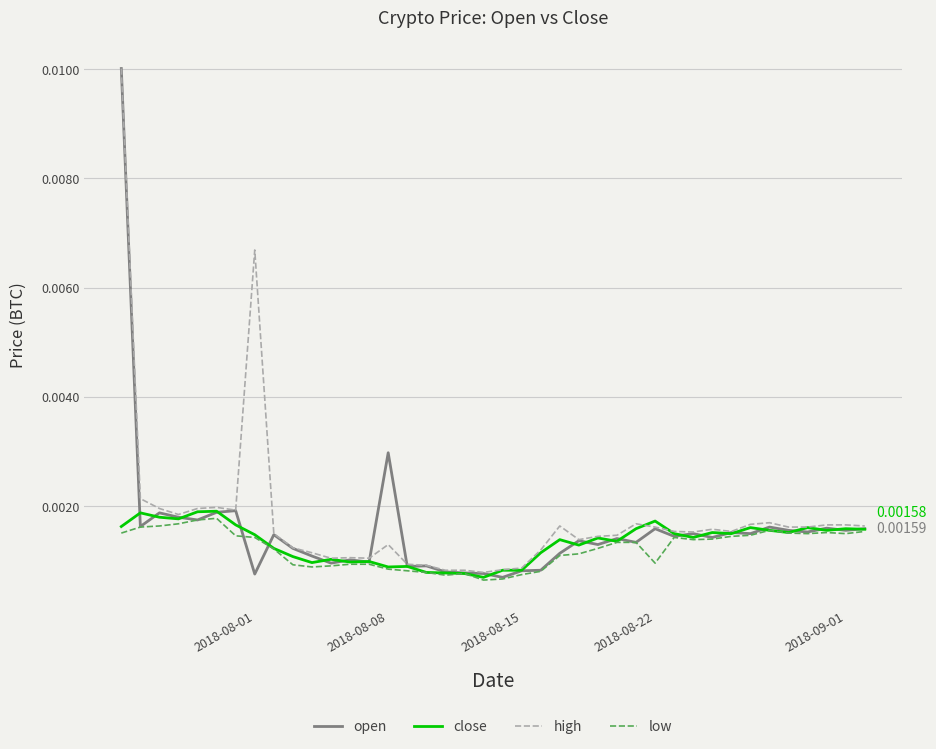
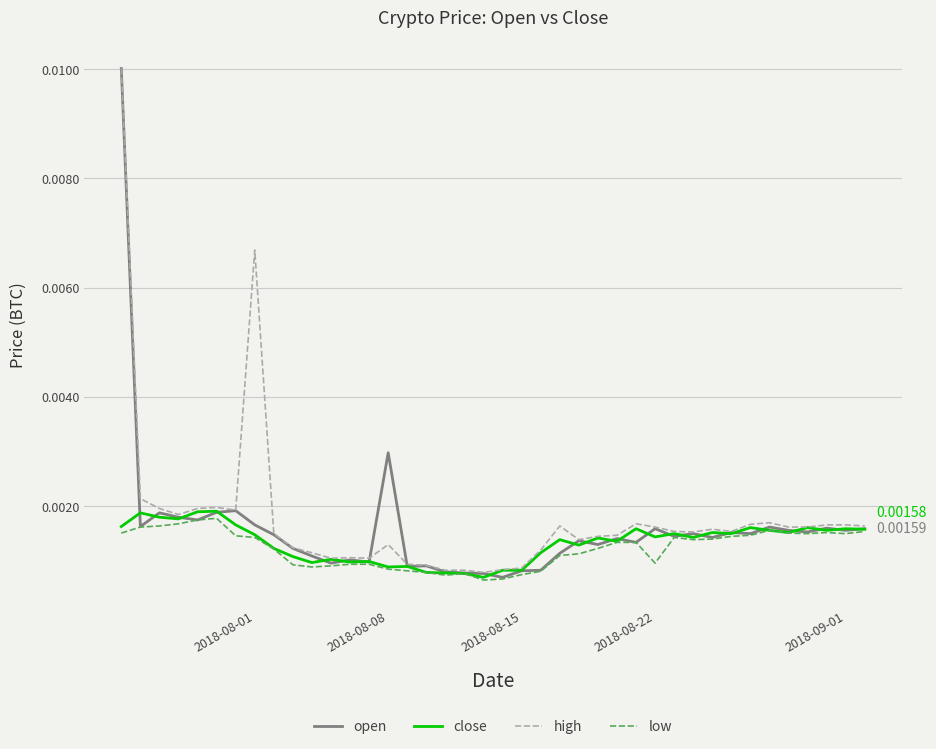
  {
    "open": {
-     "2018-08-01": 0.0008,
+     "2018-08-01": 0.0017,
      "2018-08-08": 0.0030
    },
    "close": {
      "2018-08-01": 0.0015,
-     "2018-08-22": 0.0017
+     "2018-08-22": 0.0014
    },
    "high": {
      "2018-08-01": 0.0067,
      "2018-08-08": 0.0013,
      "2018-09-01": 0.0017
    },
    "low": {
      "2018-08-01": 0.0014,
      "2018-08-15": 0.0008,
      "2018-08-22": 0.0010,
      "2018-09-01": 0.0015
    }
  }
